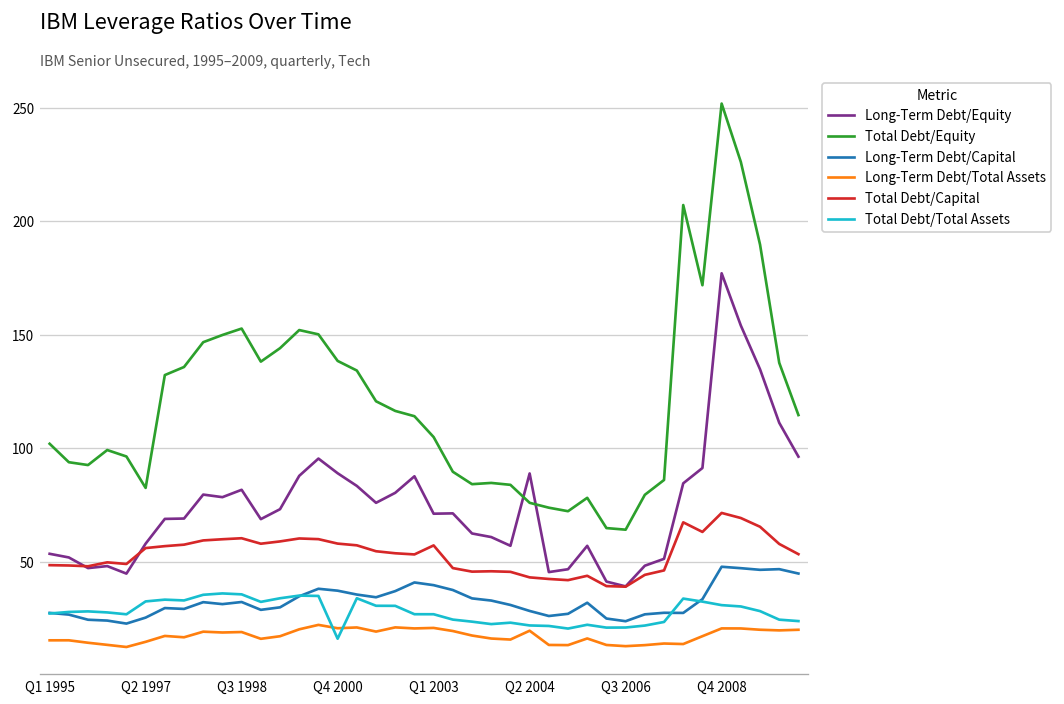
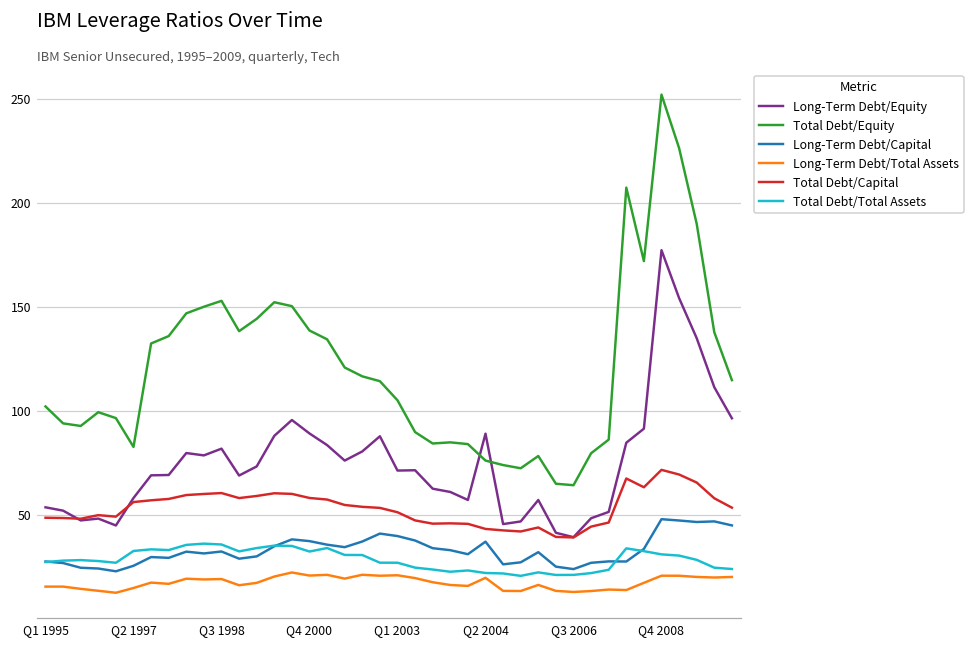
  {
    "Long-Term Debt/Equity": {
      "Q1 1995": 54,
      "Q2 1997": 58,
      "Q3 1998": 82,
      "Q4 2000": 89,
      "Q1 2003": 71,
      "Q2 2004": 89,
      "Q4 2008": 177
    },
    "Total Debt/Equity": {
      "Q1 1995": 102,
      "Q2 1997": 83,
      "Q3 1998": 153,
      "Q4 2000": 139,
      "Q1 2003": 105,
      "Q2 2004": 76,
      "Q3 2006": 64,
      "Q4 2008": 252
    },
    "Long-Term Debt/Capital": {
      "Q2 1997": 25,
      "Q3 1998": 32,
      "Q4 2000": 37,
      "Q1 2003": 40,
-     "Q2 2004": 28,
+     "Q2 2004": 37,
      "Q3 2006": 24,
      "Q4 2008": 48
    },
    "Long-Term Debt/Total Assets": {
      "Q1 1995": 15,
      "Q2 1997": 15,
      "Q3 1998": 19,
      "Q4 2000": 21,
      "Q1 2003": 21,
      "Q2 2004": 20,
      "Q3 2006": 13,
      "Q4 2008": 21
    },
    "Total Debt/Capital": {
      "Q1 1995": 49,
      "Q2 1997": 56,
      "Q3 1998": 60,
      "Q4 2000": 58,
-     "Q1 2003": 57,
+     "Q1 2003": 51,
      "Q2 2004": 43,
      "Q4 2008": 72
    },
    "Total Debt/Total Assets": {
      "Q2 1997": 33,
      "Q3 1998": 36,
-     "Q4 2000": 16,
+     "Q4 2000": 32,
      "Q1 2003": 27,
      "Q2 2004": 22,
      "Q3 2006": 21,
      "Q4 2008": 31
    }
  }
